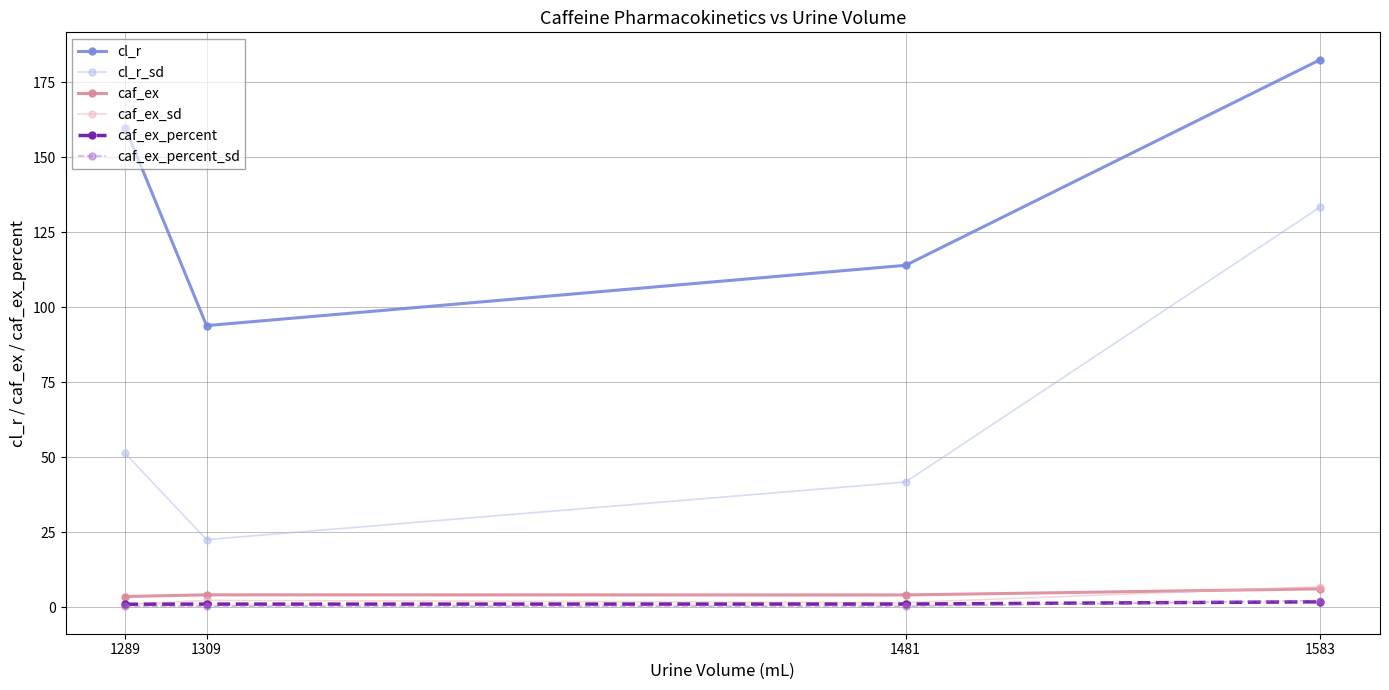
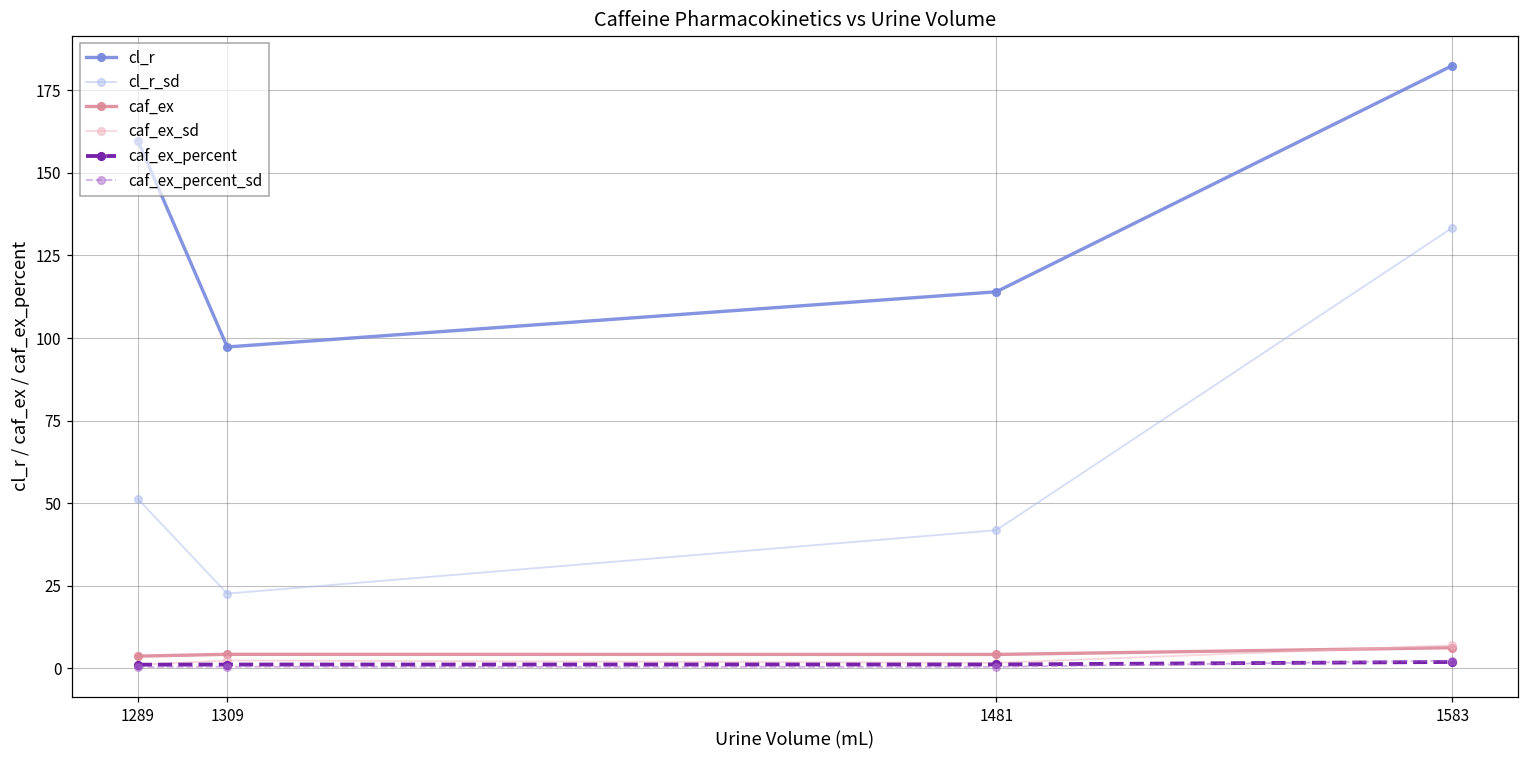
  {
    "cl_r": {
-     "1309": 94,
+     "1309": 97,
      "1481": 114,
      "1583": 183
    },
    "cl_r_sd": {
      "1289": 51,
      "1309": 23,
      "1481": 42,
      "1583": 133
    }
  }
